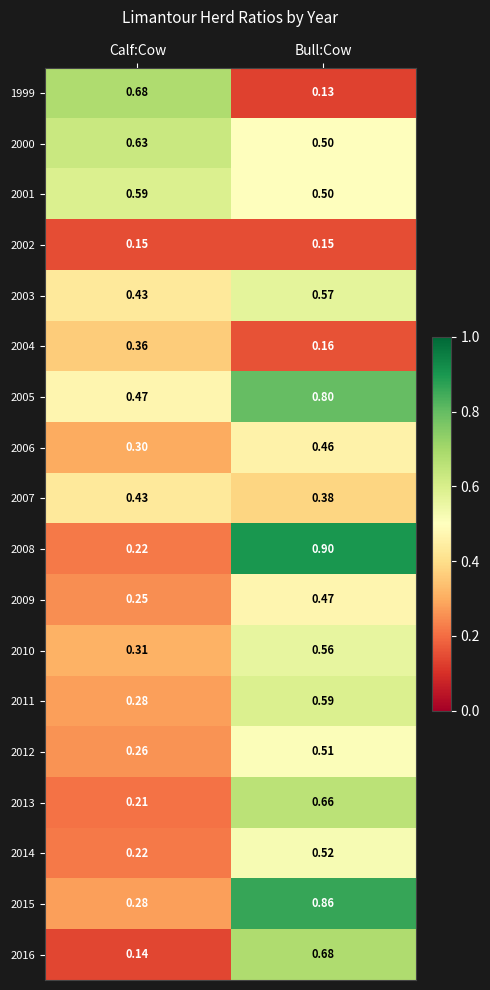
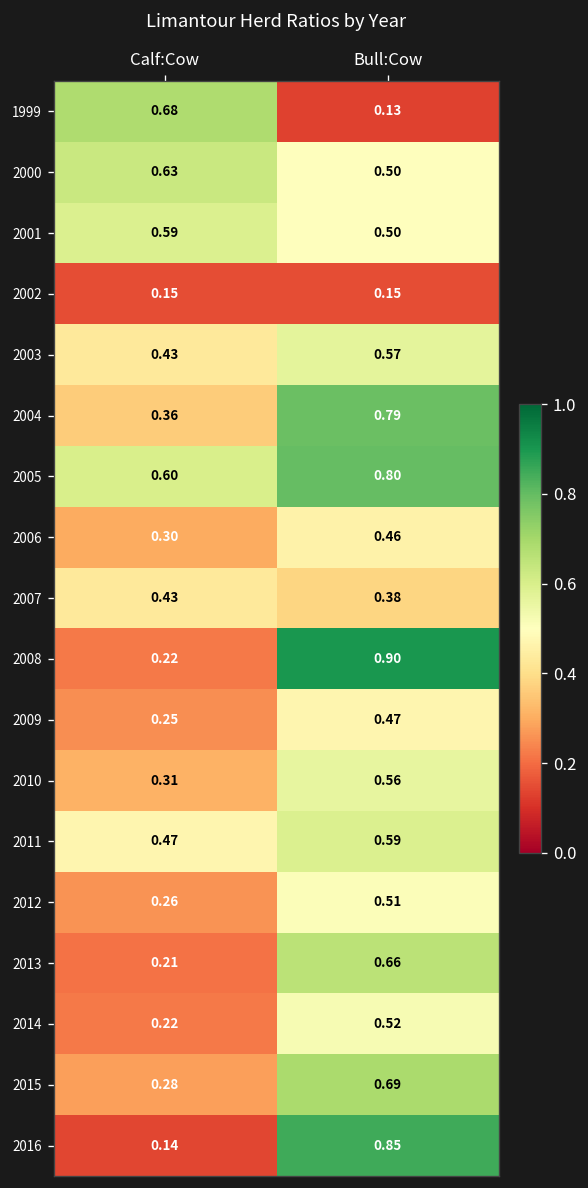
  {
    "1999": {
      "Calf:Cow": 0.68,
      "Bull:Cow": 0.13
    },
    "2000": {
      "Calf:Cow": 0.63,
      "Bull:Cow": 0.50
    },
    "2001": {
      "Calf:Cow": 0.59,
      "Bull:Cow": 0.50
    },
    "2002": {
      "Calf:Cow": 0.15,
      "Bull:Cow": 0.15
    },
    "2003": {
      "Calf:Cow": 0.43,
      "Bull:Cow": 0.57
    },
    "2004": {
      "Calf:Cow": 0.36,
-     "Bull:Cow": 0.16
+     "Bull:Cow": 0.79
    },
    "2005": {
-     "Calf:Cow": 0.47,
+     "Calf:Cow": 0.60,
      "Bull:Cow": 0.80
    },
    "2006": {
      "Calf:Cow": 0.30,
      "Bull:Cow": 0.46
    },
    "2007": {
      "Calf:Cow": 0.43,
      "Bull:Cow": 0.38
    },
    "2008": {
      "Calf:Cow": 0.22,
      "Bull:Cow": 0.90
    },
    "2009": {
      "Calf:Cow": 0.25,
      "Bull:Cow": 0.47
    },
    "2010": {
      "Calf:Cow": 0.31,
      "Bull:Cow": 0.56
    },
    "2011": {
-     "Calf:Cow": 0.28,
+     "Calf:Cow": 0.47,
      "Bull:Cow": 0.59
    },
    "2012": {
      "Calf:Cow": 0.26,
      "Bull:Cow": 0.51
    },
    "2013": {
      "Calf:Cow": 0.21,
      "Bull:Cow": 0.66
    },
    "2014": {
      "Calf:Cow": 0.22,
      "Bull:Cow": 0.52
    },
    "2015": {
      "Calf:Cow": 0.28,
-     "Bull:Cow": 0.86
+     "Bull:Cow": 0.69
    },
    "2016": {
      "Calf:Cow": 0.14,
-     "Bull:Cow": 0.68
+     "Bull:Cow": 0.85
    }
  }
